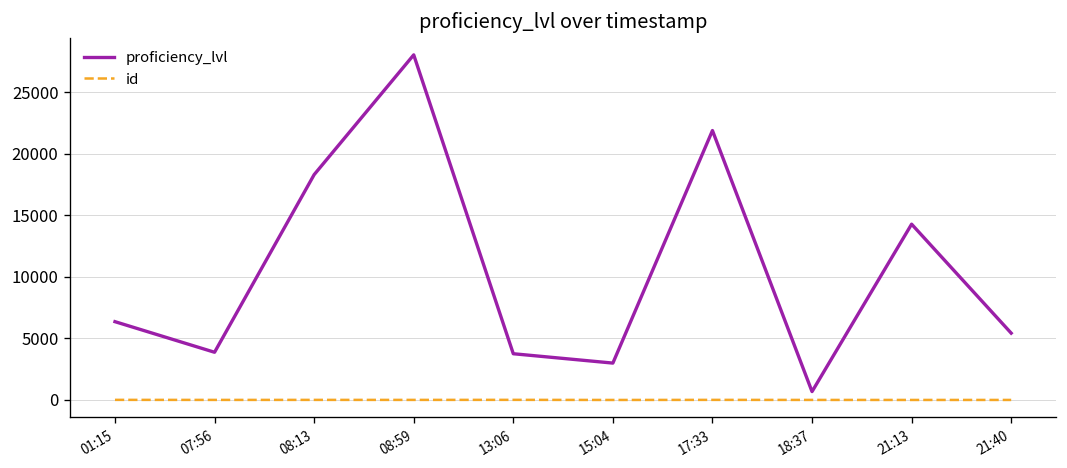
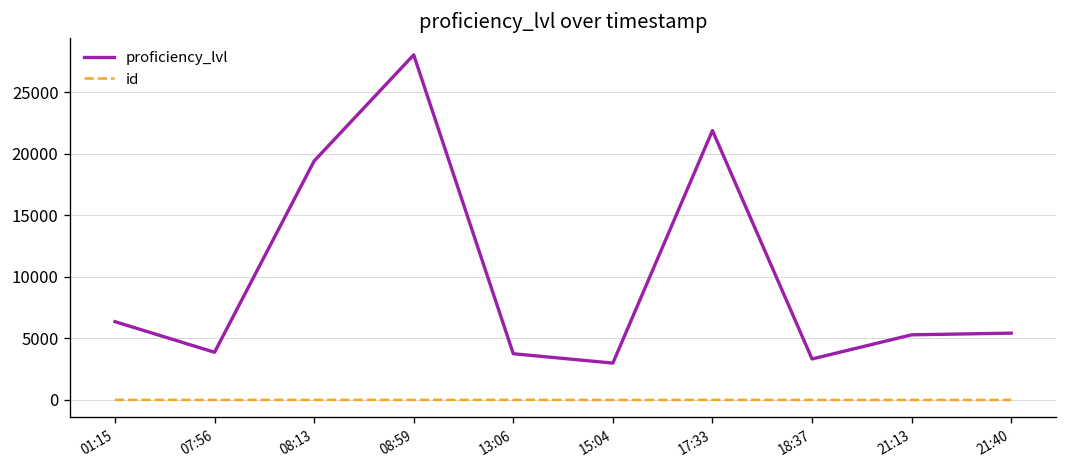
  {
    "proficiency_lvl": {
      "01:15": 6400,
      "07:56": 3900,
-     "08:13": 18300,
+     "08:13": 19400,
      "08:59": 28000,
      "13:06": 3800,
      "15:04": 3000,
      "17:33": 21900,
-     "18:37": 700,
-     "21:13": 14300,
+     "18:37": 3300,
+     "21:13": 5300,
      "21:40": 5400
    },
    "id": {
      "01:15": 0,
      "07:56": 0,
      "08:13": 0,
      "08:59": 0,
      "13:06": 0,
      "15:04": 0,
      "17:33": 0,
      "18:37": 0,
      "21:13": 0,
      "21:40": 0
    }
  }
